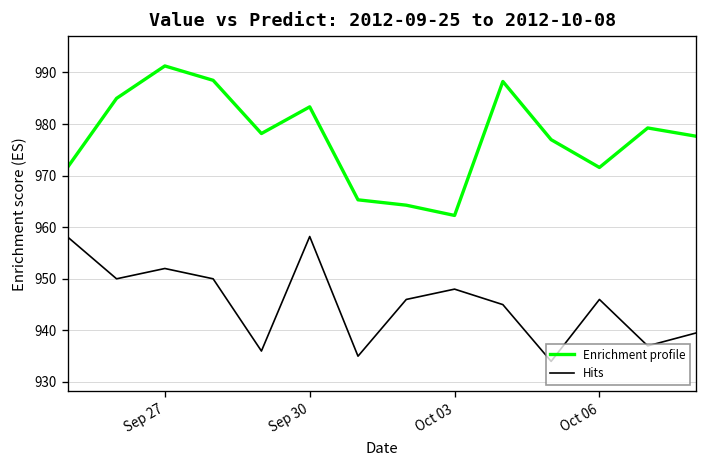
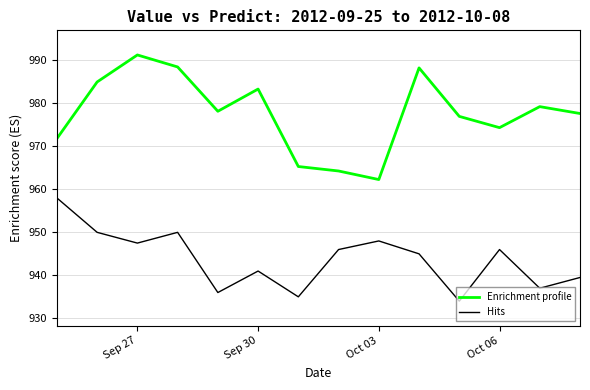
  {
    "Enrichment profile": {
      "Sep 27": 991,
      "Sep 30": 983,
      "Oct 03": 962,
-     "Oct 06": 972
+     "Oct 06": 974
    },
    "Hits": {
-     "Sep 27": 952,
-     "Sep 30": 958,
+     "Sep 27": 948,
+     "Sep 30": 941,
      "Oct 03": 948,
      "Oct 06": 946
    }
  }
